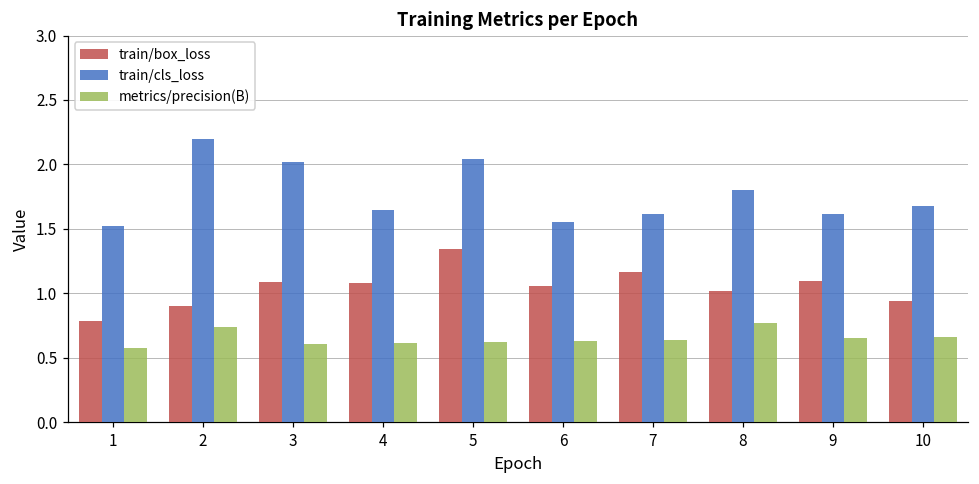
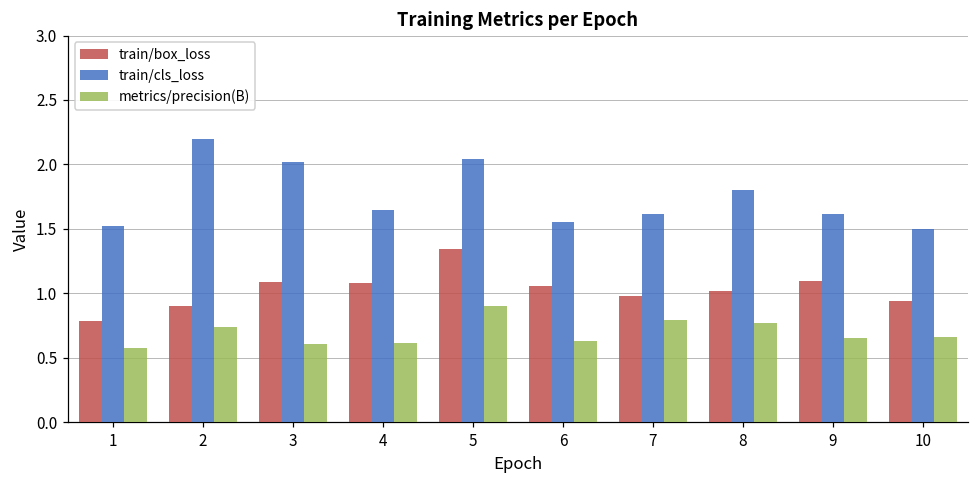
  {
    "train/box_loss": {
      "1": 0.79,
      "2": 0.90,
      "3": 1.09,
      "4": 1.08,
      "5": 1.34,
      "6": 1.06,
-     "7": 1.16,
+     "7": 0.98,
      "8": 1.01,
      "9": 1.10,
      "10": 0.94
    },
    "train/cls_loss": {
      "1": 1.52,
      "2": 2.20,
      "3": 2.02,
      "4": 1.64,
      "5": 2.04,
      "6": 1.55,
      "7": 1.61,
      "8": 1.80,
      "9": 1.62,
-     "10": 1.68
+     "10": 1.50
    },
    "metrics/precision(B)": {
      "1": 0.58,
      "2": 0.73,
      "3": 0.60,
      "4": 0.61,
-     "5": 0.62,
+     "5": 0.90,
      "6": 0.63,
-     "7": 0.64,
+     "7": 0.79,
      "8": 0.77,
      "9": 0.65,
      "10": 0.66
    }
  }
